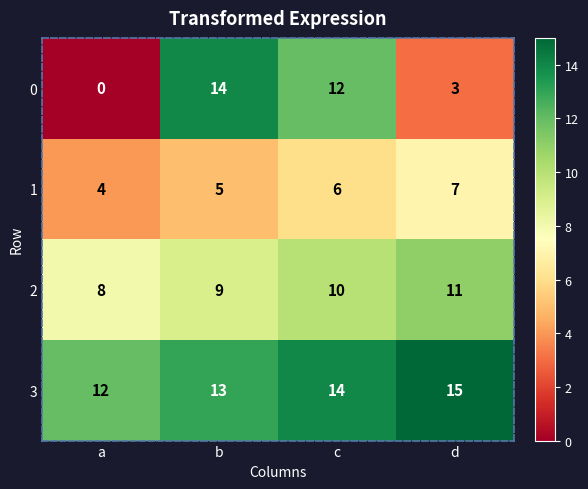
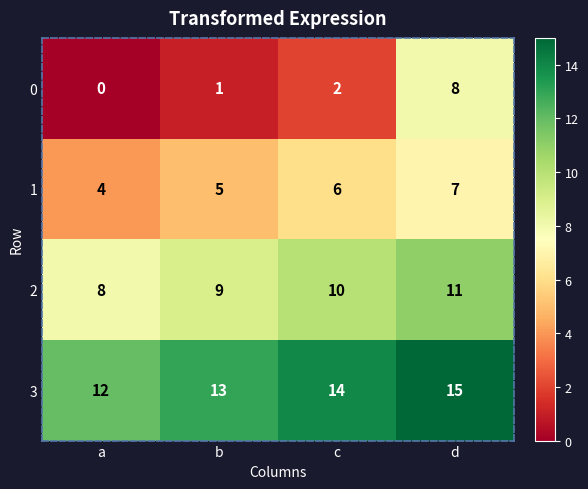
  {
    "0": {
      "a": 0,
-     "b": 14,
-     "c": 12,
-     "d": 3
+     "b": 1,
+     "c": 2,
+     "d": 8
    },
    "1": {
      "a": 4,
      "b": 5,
      "c": 6,
      "d": 7
    },
    "2": {
      "a": 8,
      "b": 9,
      "c": 10,
      "d": 11
    },
    "3": {
      "a": 12,
      "b": 13,
      "c": 14,
      "d": 15
    }
  }
